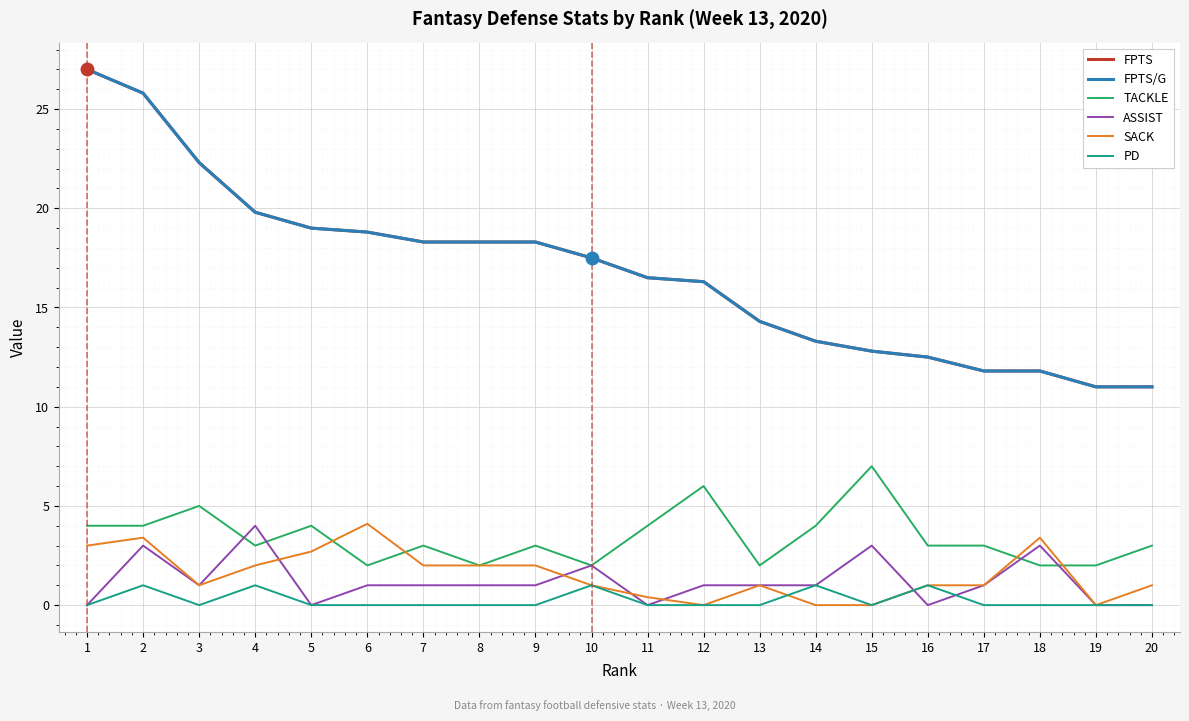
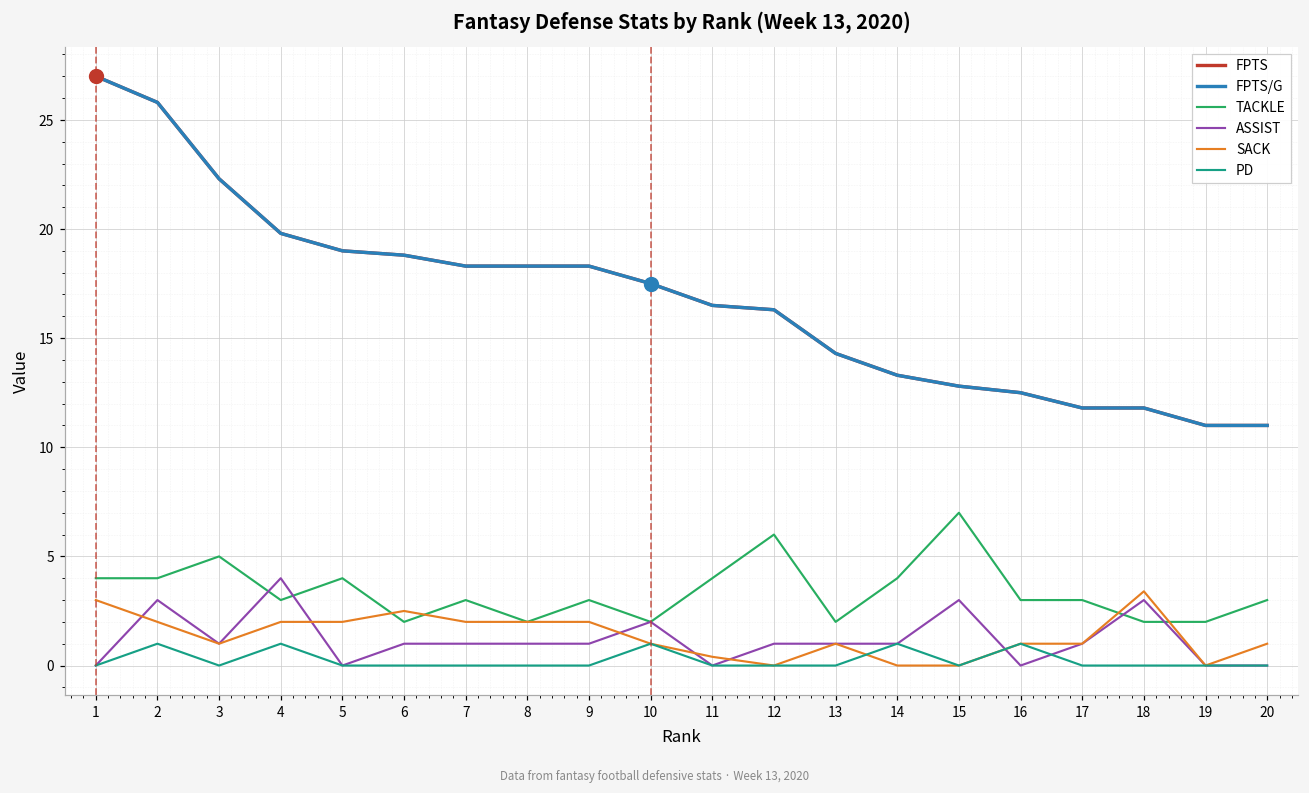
  {
    "ASSIST": {
      "2": 3.0,
      "4": 4.0,
      "6": 1.0,
      "7": 1.0,
      "8": 1.0,
      "9": 1.0,
      "12": 1.0,
      "15": 3.0,
      "16": 0.0,
      "18": 3.0
    },
    "SACK": {
      "1": 3.0,
-     "2": 3.4,
+     "2": 2.0,
      "4": 2.0,
-     "5": 2.7,
-     "6": 4.1,
+     "5": 2.0,
+     "6": 2.5,
      "7": 2.0,
      "9": 2.0,
      "11": 0.4,
      "14": 0.0,
      "18": 3.4,
      "20": 1.0
    }
  }
